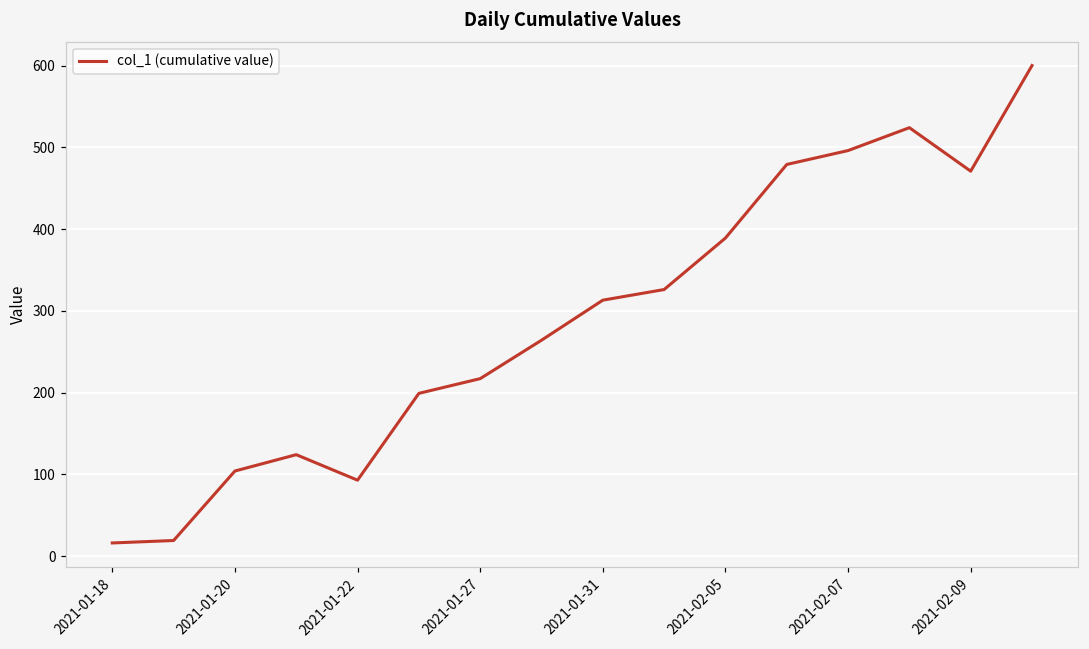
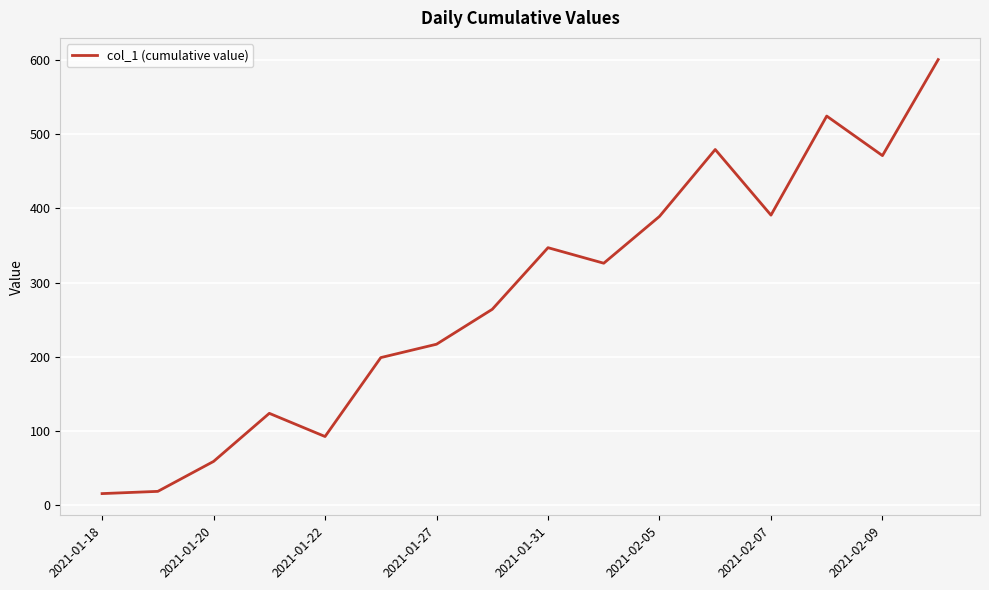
  {
    "2021-01-18": 20,
-   "2021-01-20": 100,
+   "2021-01-20": 60,
    "2021-01-22": 90,
    "2021-01-27": 220,
-   "2021-01-31": 310,
+   "2021-01-31": 350,
    "2021-02-05": 390,
-   "2021-02-07": 500,
+   "2021-02-07": 390,
    "2021-02-09": 470
  }
